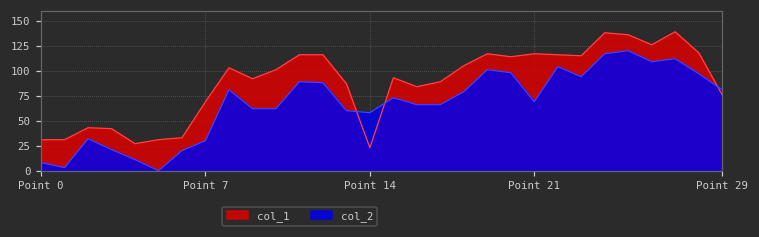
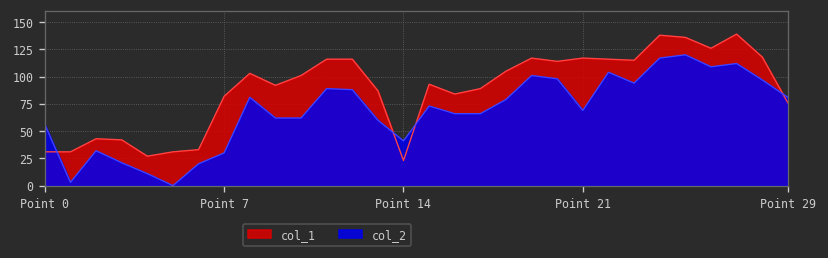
  {
    "col_1": {
      "Point 0": 30,
-     "Point 7": 70,
+     "Point 7": 80,
      "Point 14": 20,
      "Point 21": 120,
      "Point 29": 80
    },
    "col_2": {
-     "Point 0": 10,
+     "Point 0": 60,
      "Point 7": 30,
-     "Point 14": 60,
+     "Point 14": 40,
      "Point 21": 70,
      "Point 29": 80
    }
  }
